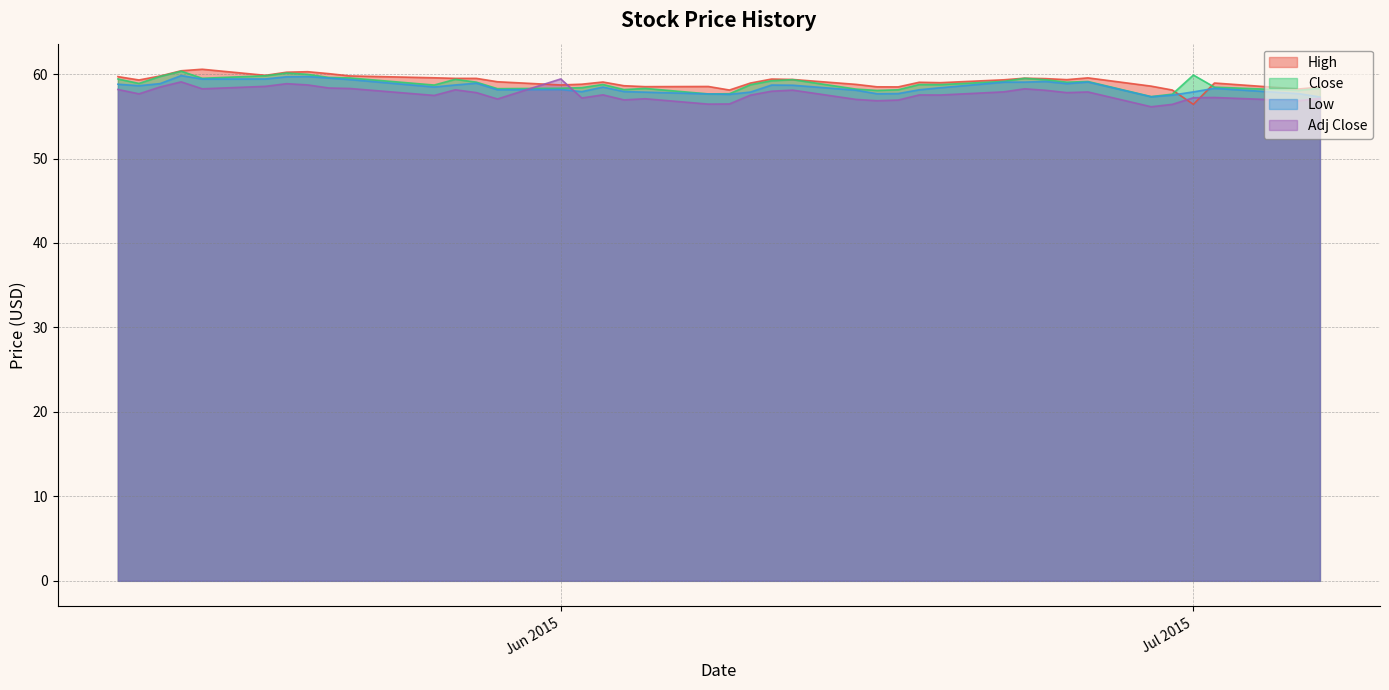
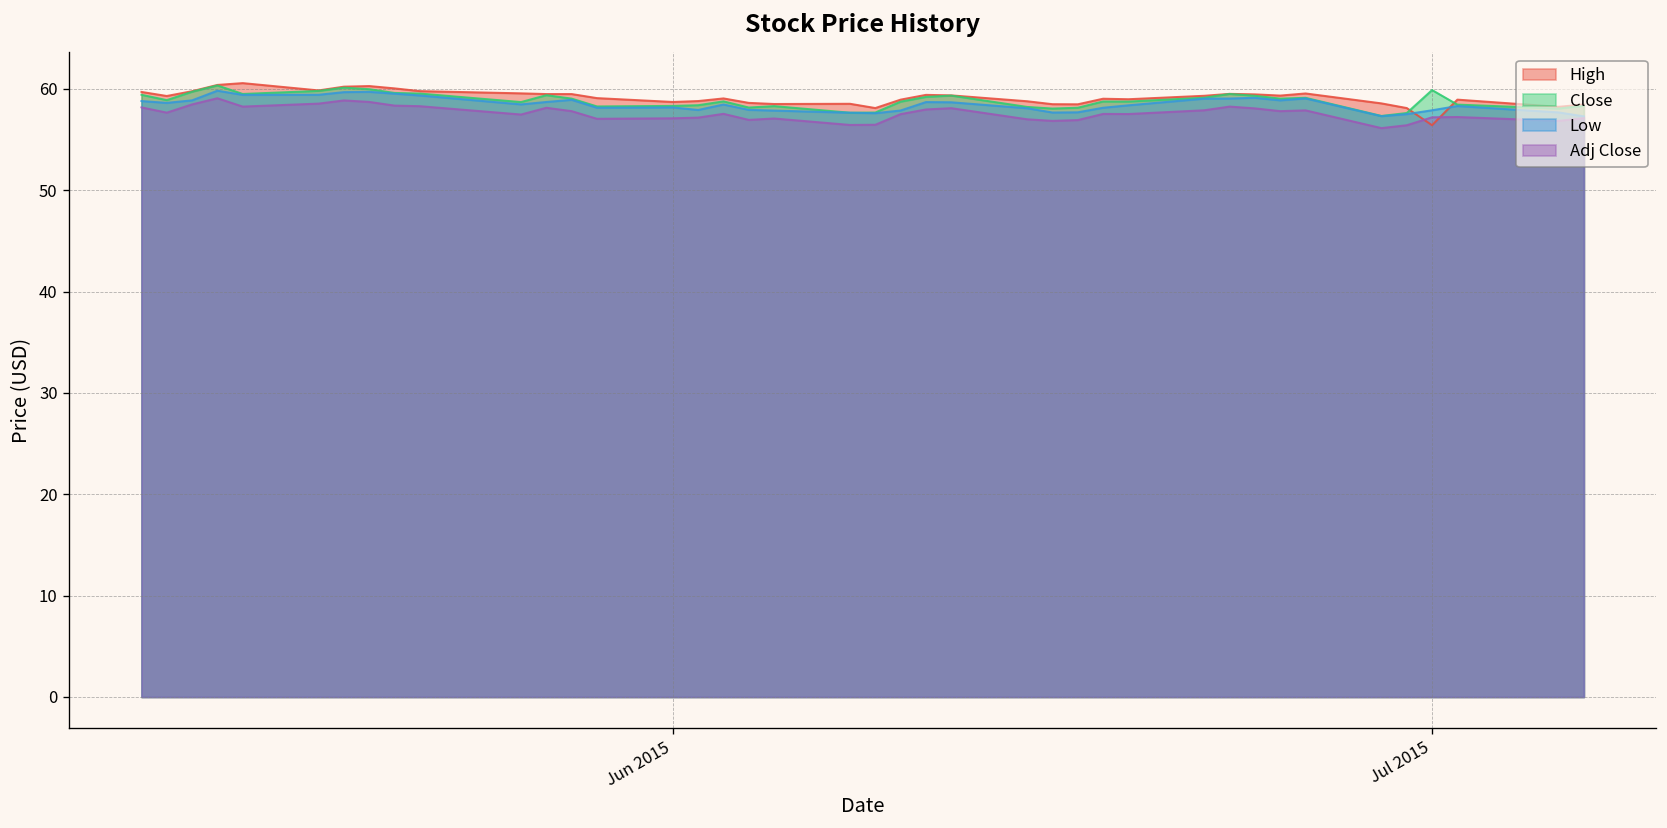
  {
    "High": {
      "Jun 2015": 59,
      "Jul 2015": 56
    },
    "Close": {
      "Jul 2015": 60
    },
    "Low": {
      "Jul 2015": 58
    },
    "Adj Close": {
-     "Jun 2015": 59,
+     "Jun 2015": 57,
      "Jul 2015": 57
    }
  }
